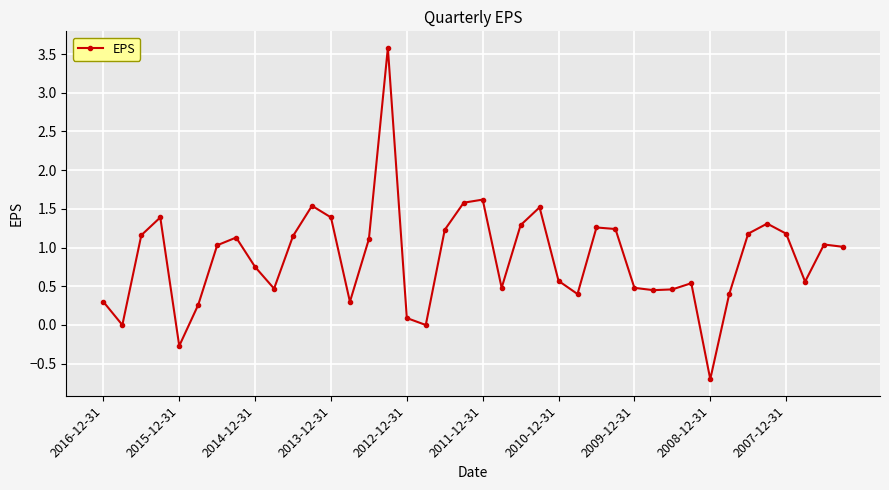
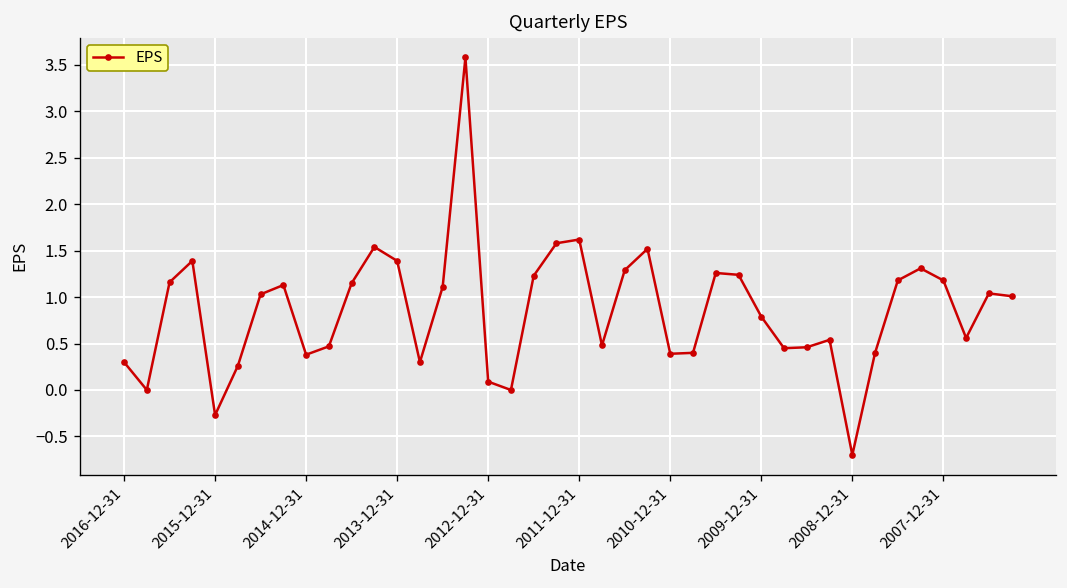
  {
    "2016-12-31": 0.3,
    "2015-12-31": -0.3,
-   "2014-12-31": 0.8,
+   "2014-12-31": 0.4,
    "2013-12-31": 1.4,
    "2012-12-31": 0.1,
    "2011-12-31": 1.6,
-   "2010-12-31": 0.6,
-   "2009-12-31": 0.5,
+   "2010-12-31": 0.4,
+   "2009-12-31": 0.8,
    "2008-12-31": -0.7,
    "2007-12-31": 1.2
  }
